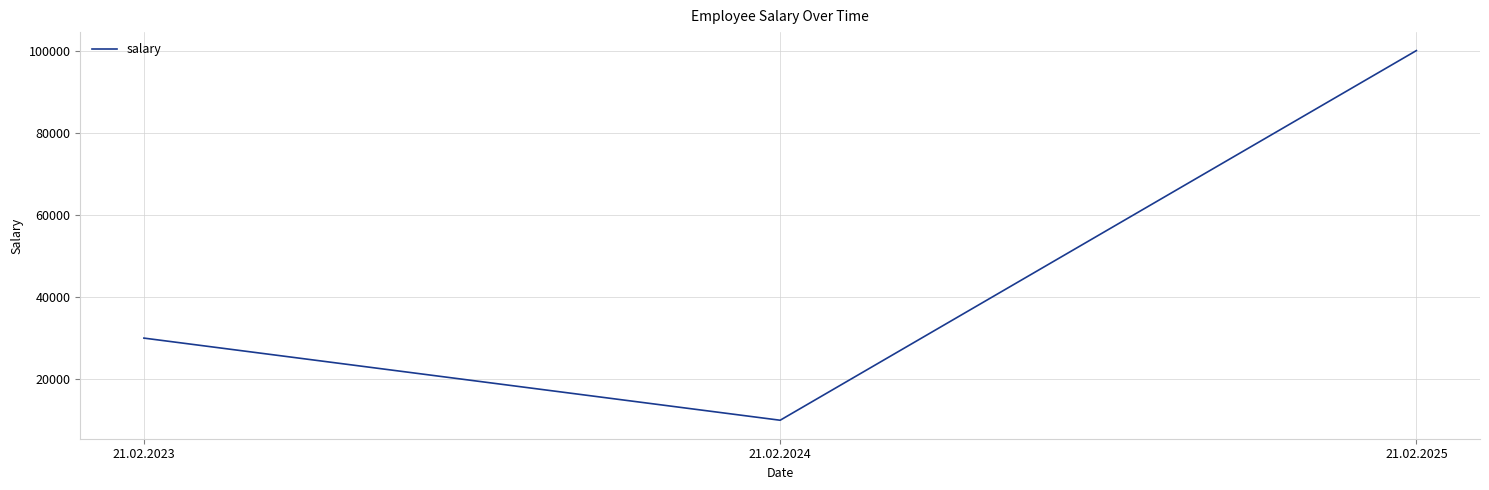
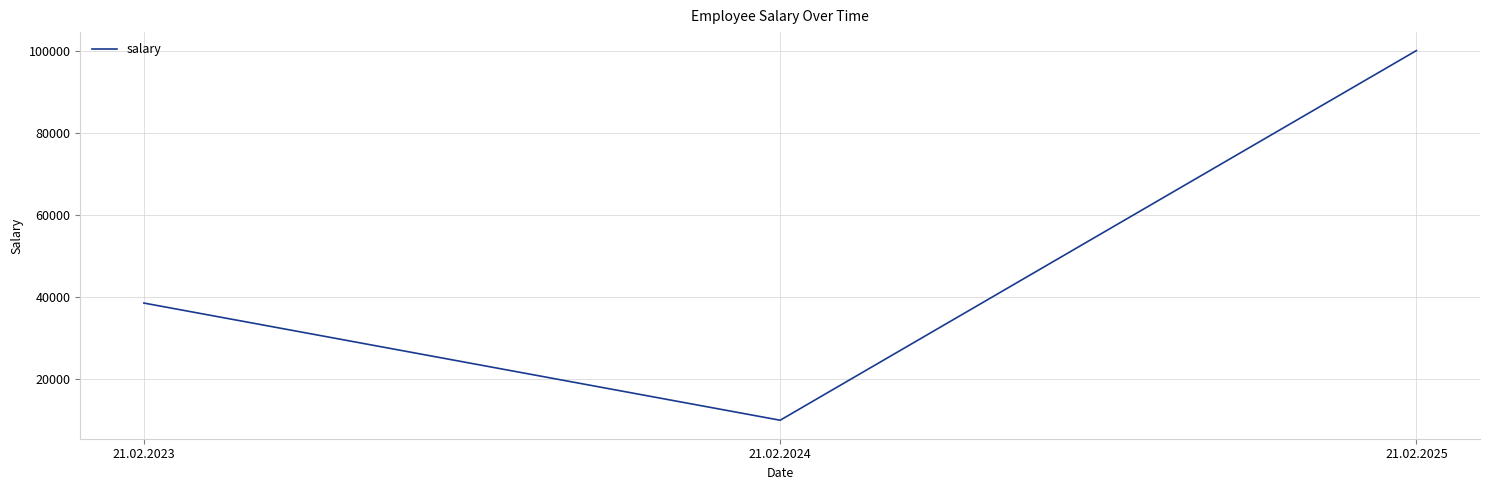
  {
-   "21.02.2023": 30000,
+   "21.02.2023": 39000,
    "21.02.2024": 10000,
    "21.02.2025": 100000
  }
